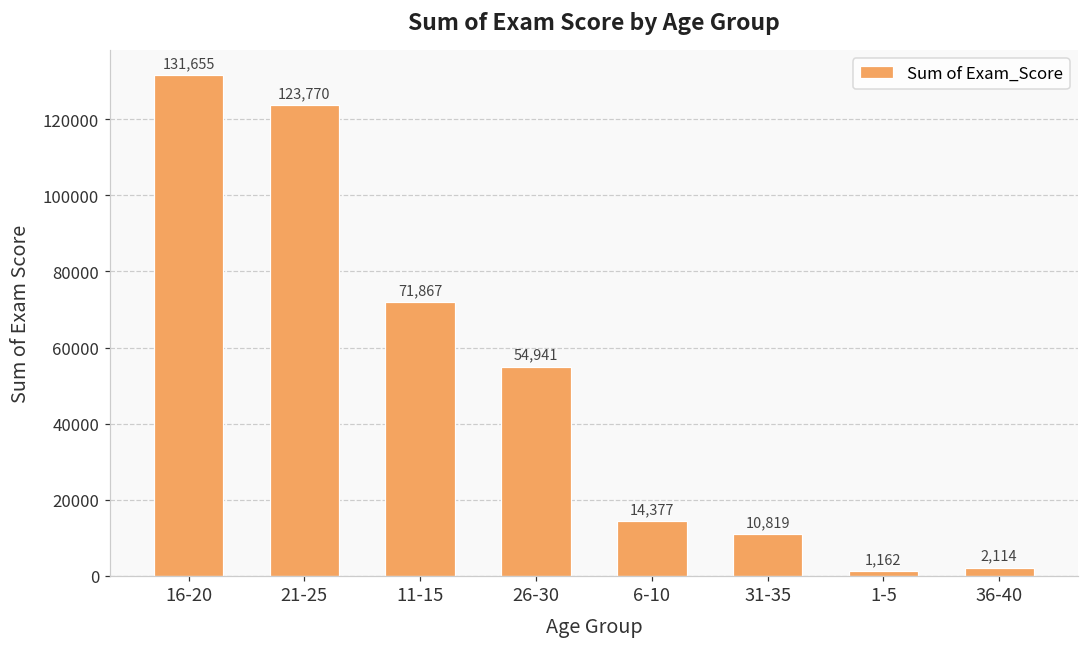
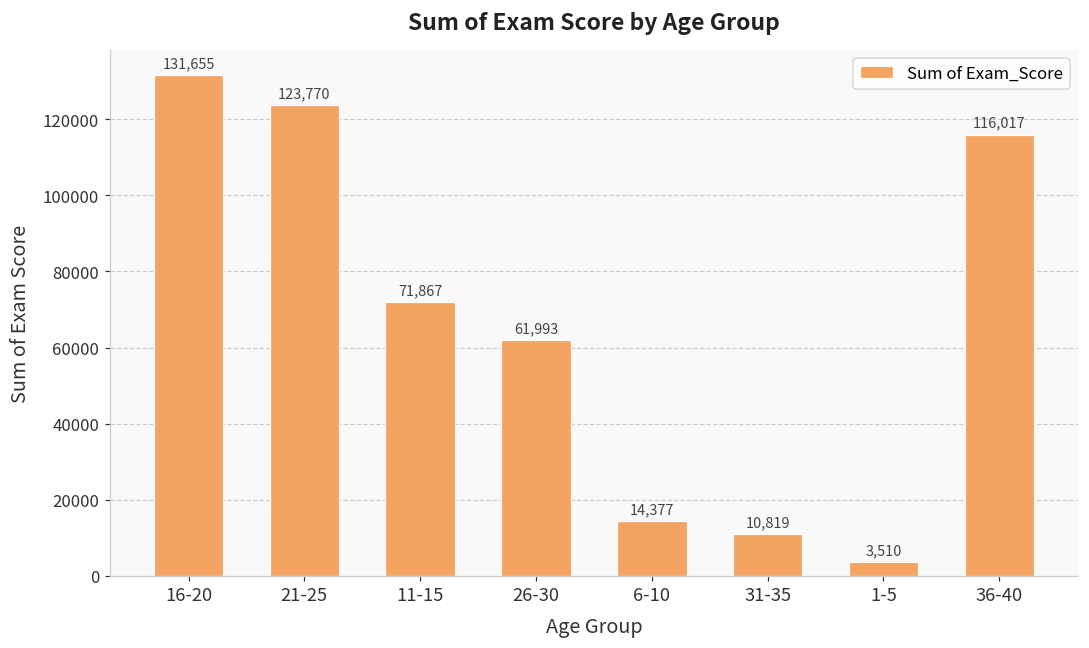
  {
    "16-20": "131,655",
    "21-25": "123,770",
    "11-15": "71,867",
-   "26-30": "54,941",
+   "26-30": "61,993",
    "6-10": "14,377",
    "31-35": "10,819",
-   "1-5": "1,162",
-   "36-40": "2,114"
+   "1-5": "3,510",
+   "36-40": "116,017"
  }
